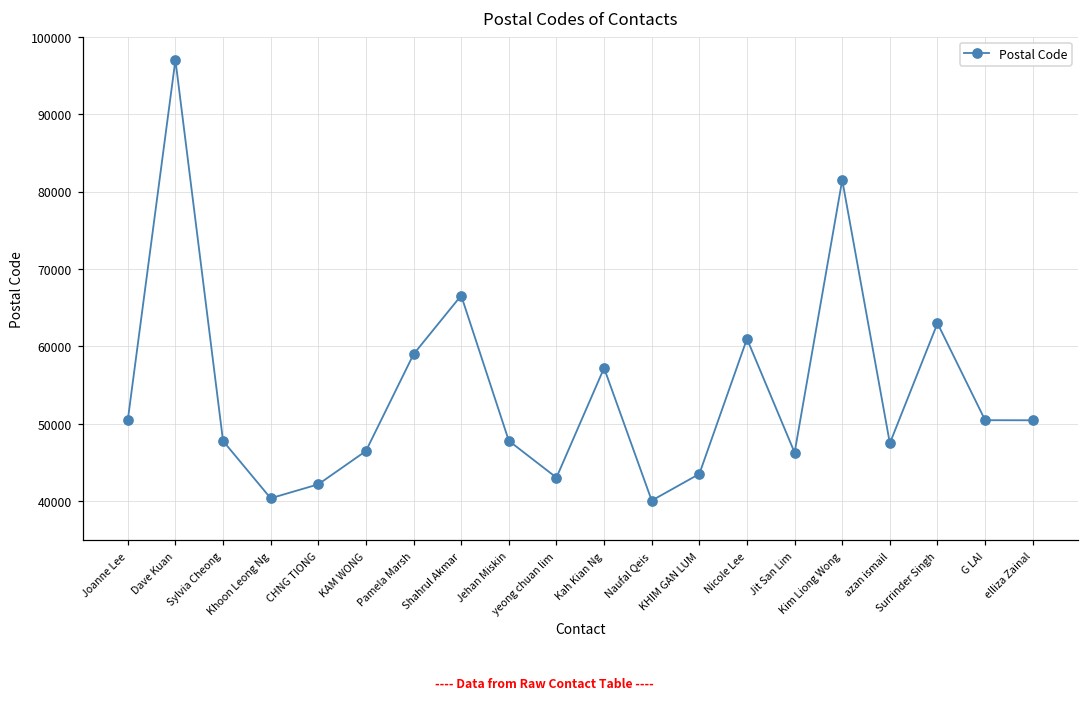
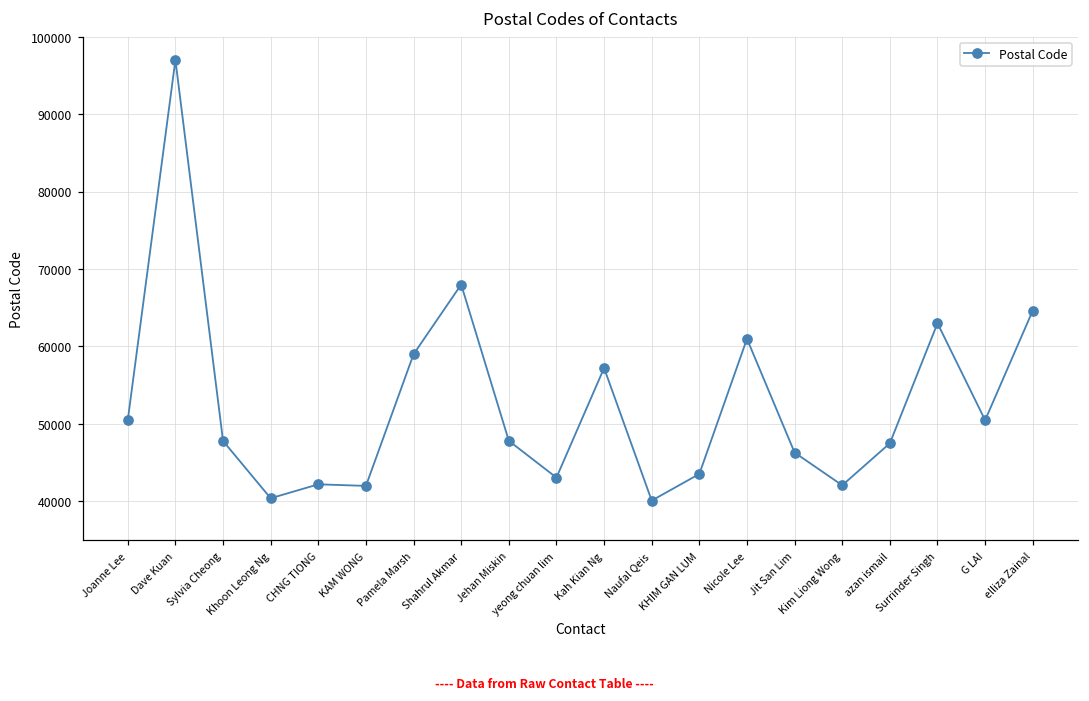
  {
    "Joanne Lee": 50000,
    "Dave Kuan": 97000,
    "Sylvia Cheong": 48000,
    "Khoon Leong Ng": 40000,
    "CHNG TIONG": 42000,
-   "KAM WONG": 47000,
+   "KAM WONG": 42000,
    "Pamela Marsh": 59000,
-   "Shahrul Akmar": 67000,
+   "Shahrul Akmar": 68000,
    "Jehan Miskin": 48000,
    "yeong chuan lim": 43000,
    "Kah Kian Ng": 57000,
    "Naufal Qeis": 40000,
    "KHIM GAN LUM": 44000,
    "Nicole Lee": 61000,
    "Jit San Lim": 46000,
-   "Kim Liong Wong": 82000,
+   "Kim Liong Wong": 42000,
    "azan ismail": 48000,
    "Surrinder Singh": 63000,
    "G LAI": 50000,
-   "elliza Zainal": 50000
+   "elliza Zainal": 65000
  }
